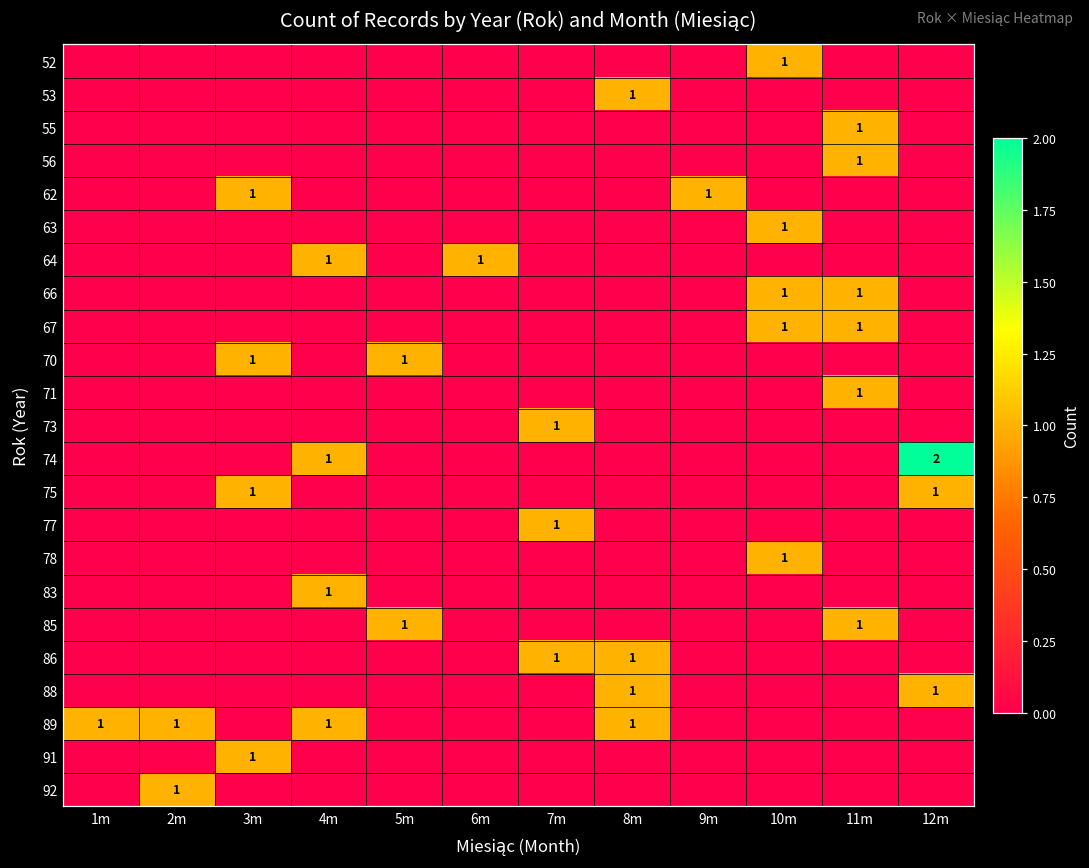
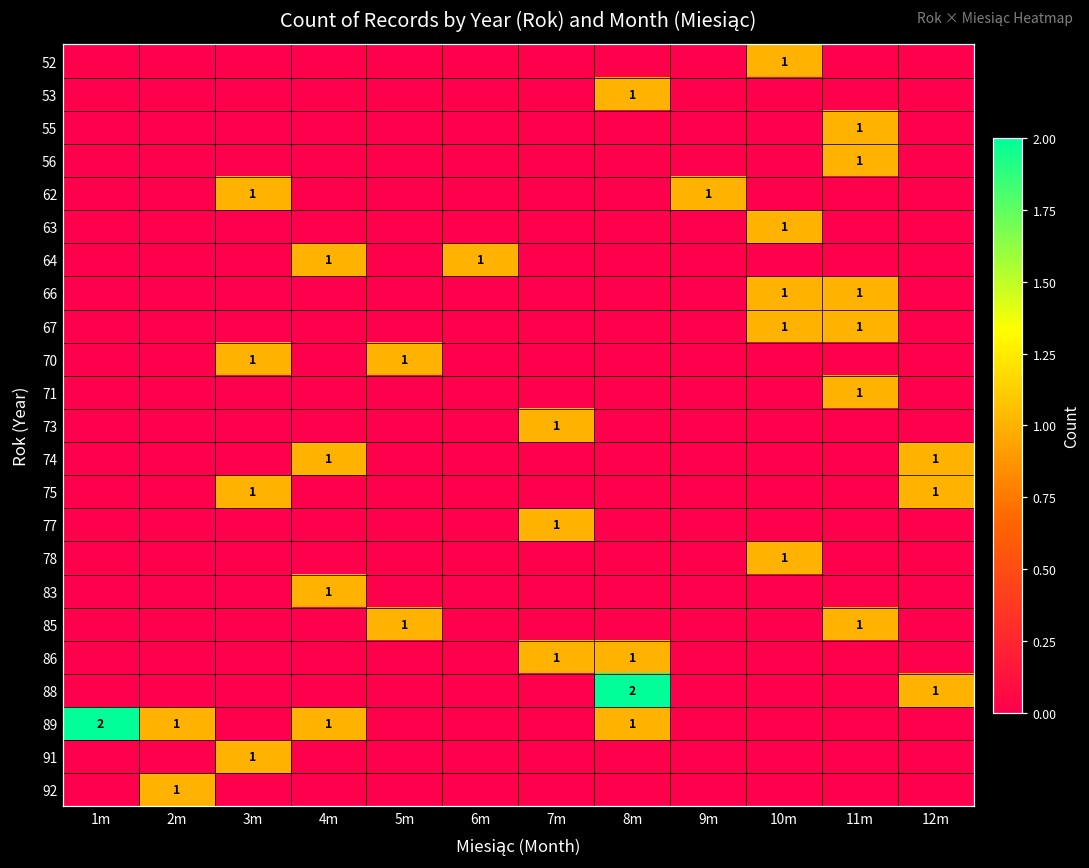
  {
    "52": {
      "10m": 1
    },
    "53": {
      "8m": 1
    },
    "55": {
      "11m": 1
    },
    "56": {
      "11m": 1
    },
    "62": {
      "3m": 1,
      "9m": 1
    },
    "63": {
      "10m": 1
    },
    "64": {
      "4m": 1,
      "6m": 1
    },
    "66": {
      "10m": 1,
      "11m": 1
    },
    "67": {
      "10m": 1,
      "11m": 1
    },
    "70": {
      "3m": 1,
      "5m": 1
    },
    "71": {
      "11m": 1
    },
    "73": {
      "7m": 1
    },
    "74": {
      "4m": 1,
-     "12m": 2
+     "12m": 1
    },
    "75": {
      "3m": 1,
      "12m": 1
    },
    "77": {
      "7m": 1
    },
    "78": {
      "10m": 1
    },
    "83": {
      "4m": 1
    },
    "85": {
      "5m": 1,
      "11m": 1
    },
    "86": {
      "7m": 1,
      "8m": 1
    },
    "88": {
-     "8m": 1,
+     "8m": 2,
      "12m": 1
    },
    "89": {
-     "1m": 1,
+     "1m": 2,
      "2m": 1,
      "4m": 1,
      "8m": 1
    },
    "91": {
      "3m": 1
    },
    "92": {
      "2m": 1
    }
  }
